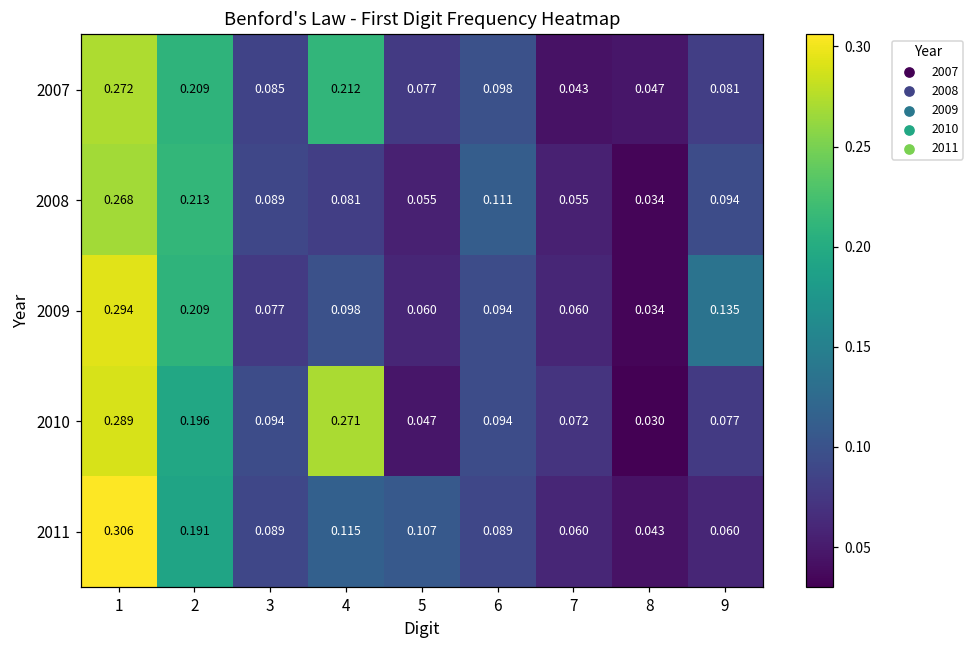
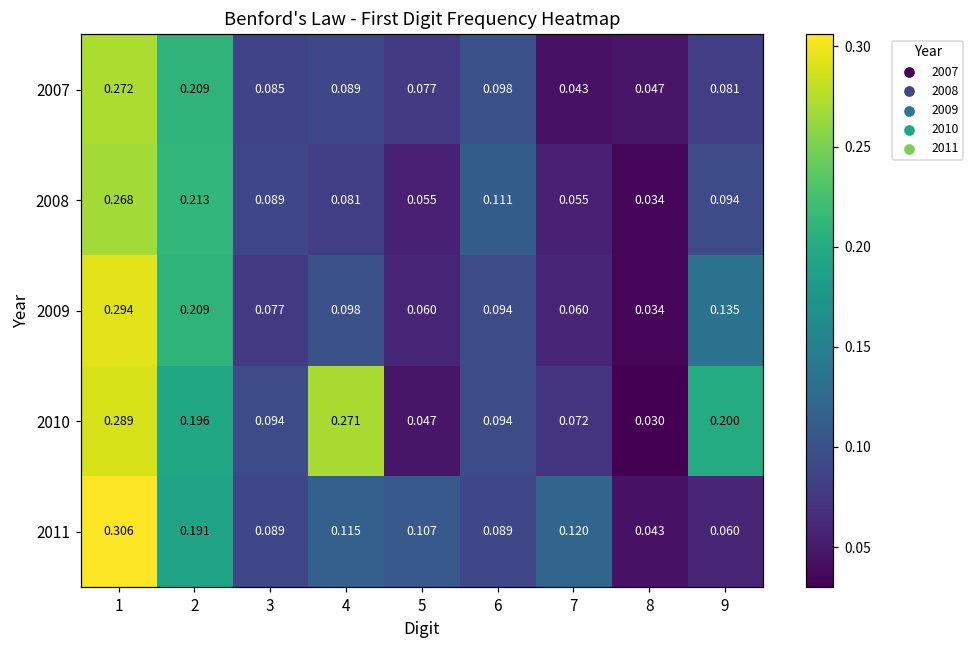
  {
    "2007": {
      "1": 0.272,
      "2": 0.209,
      "3": 0.085,
-     "4": 0.212,
+     "4": 0.089,
      "5": 0.077,
      "6": 0.098,
      "7": 0.043,
      "8": 0.047,
      "9": 0.081
    },
    "2008": {
      "1": 0.268,
      "2": 0.213,
      "3": 0.089,
      "4": 0.081,
      "5": 0.055,
      "6": 0.111,
      "7": 0.055,
      "8": 0.034,
      "9": 0.094
    },
    "2009": {
      "1": 0.294,
      "2": 0.209,
      "3": 0.077,
      "4": 0.098,
      "5": 0.060,
      "6": 0.094,
      "7": 0.060,
      "8": 0.034,
      "9": 0.135
    },
    "2010": {
      "1": 0.289,
      "2": 0.196,
      "3": 0.094,
      "4": 0.271,
      "5": 0.047,
      "6": 0.094,
      "7": 0.072,
      "8": 0.030,
-     "9": 0.077
+     "9": 0.200
    },
    "2011": {
      "1": 0.306,
      "2": 0.191,
      "3": 0.089,
      "4": 0.115,
      "5": 0.107,
      "6": 0.089,
-     "7": 0.060,
+     "7": 0.120,
      "8": 0.043,
      "9": 0.060
    }
  }
